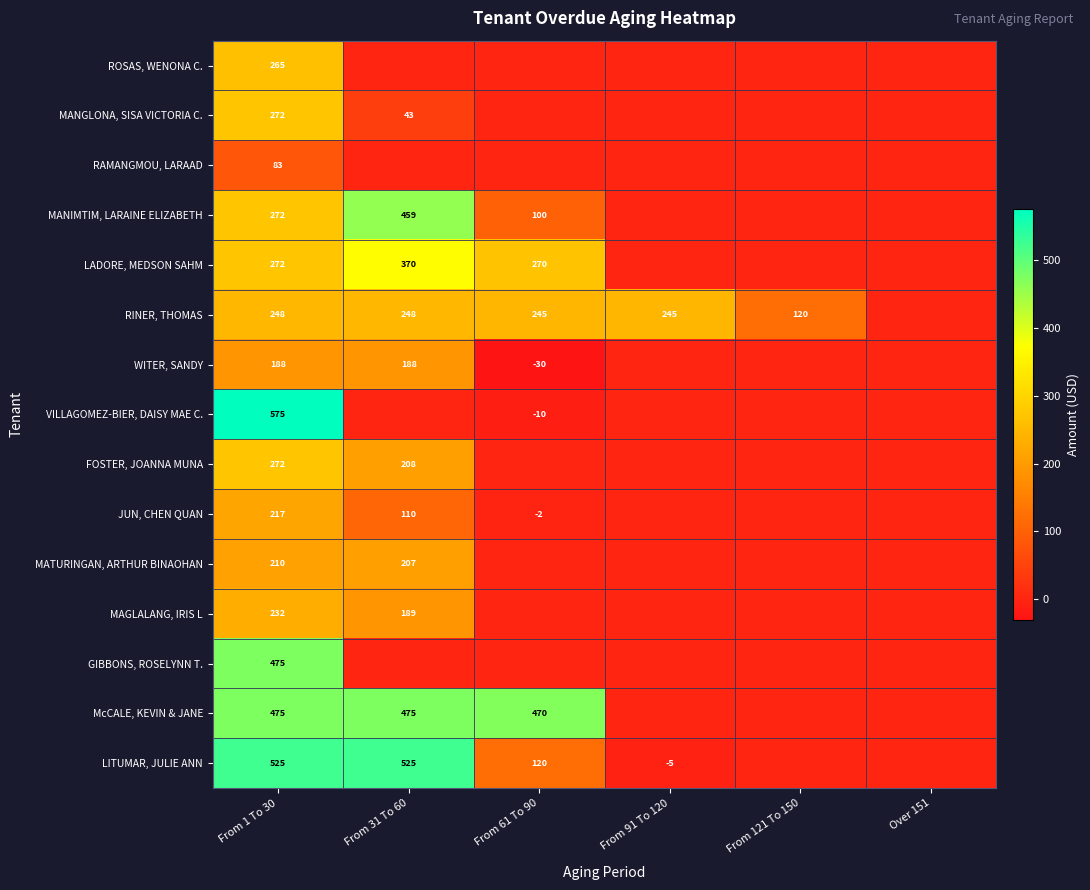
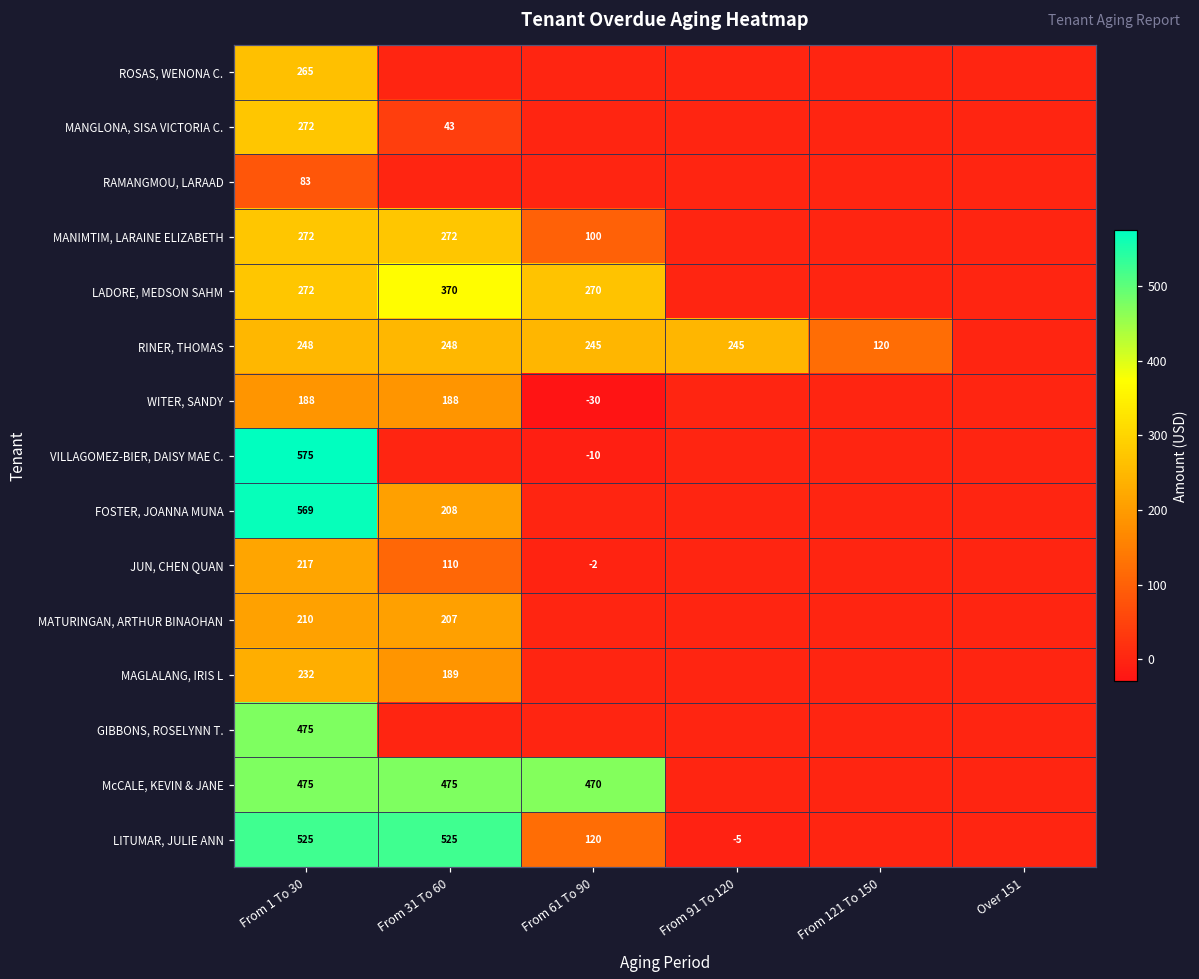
  {
    "ROSAS, WENONA C.": {
      "From 1 To 30": 265
    },
    "MANGLONA, SISA VICTORIA C.": {
      "From 1 To 30": 272,
      "From 31 To 60": 43
    },
    "RAMANGMOU, LARAAD": {
      "From 1 To 30": 83
    },
    "MANIMTIM, LARAINE ELIZABETH": {
      "From 1 To 30": 272,
-     "From 31 To 60": 459,
+     "From 31 To 60": 272,
      "From 61 To 90": 100
    },
    "LADORE, MEDSON SAHM": {
      "From 1 To 30": 272,
      "From 31 To 60": 370,
      "From 61 To 90": 270
    },
    "RINER, THOMAS": {
      "From 1 To 30": 248,
      "From 31 To 60": 248,
      "From 61 To 90": 245,
      "From 91 To 120": 245,
      "From 121 To 150": 120
    },
    "WITER, SANDY": {
      "From 1 To 30": 188,
      "From 31 To 60": 188,
      "From 61 To 90": -30
    },
    "VILLAGOMEZ-BIER, DAISY MAE C.": {
      "From 1 To 30": 575,
      "From 61 To 90": -10
    },
    "FOSTER, JOANNA MUNA": {
-     "From 1 To 30": 272,
+     "From 1 To 30": 569,
      "From 31 To 60": 208
    },
    "JUN, CHEN QUAN": {
      "From 1 To 30": 217,
      "From 31 To 60": 110,
      "From 61 To 90": -2
    },
    "MATURINGAN, ARTHUR BINAOHAN": {
      "From 1 To 30": 210,
      "From 31 To 60": 207
    },
    "MAGLALANG, IRIS L": {
      "From 1 To 30": 232,
      "From 31 To 60": 189
    },
    "GIBBONS, ROSELYNN T.": {
      "From 1 To 30": 475
    },
    "McCALE, KEVIN & JANE": {
      "From 1 To 30": 475,
      "From 31 To 60": 475,
      "From 61 To 90": 470
    },
    "LITUMAR, JULIE ANN": {
      "From 1 To 30": 525,
      "From 31 To 60": 525,
      "From 61 To 90": 120,
      "From 91 To 120": -5
    }
  }
